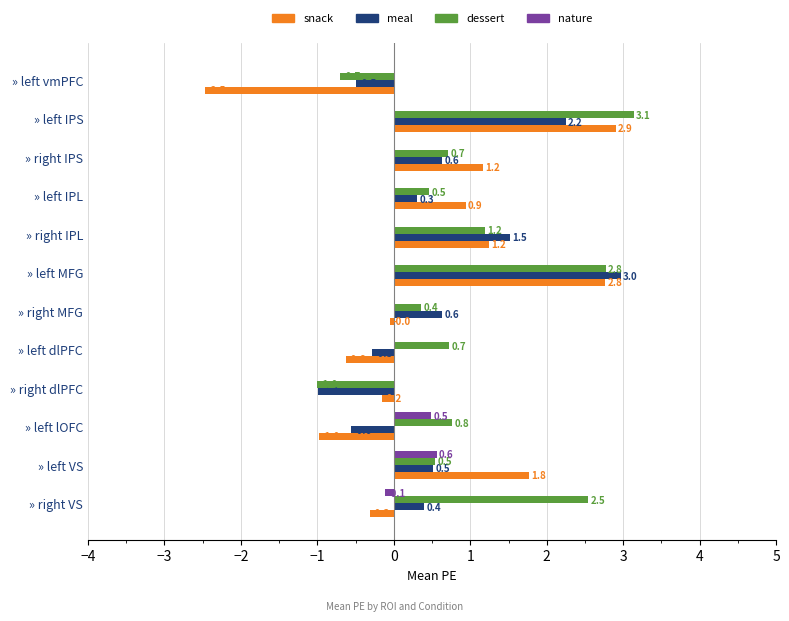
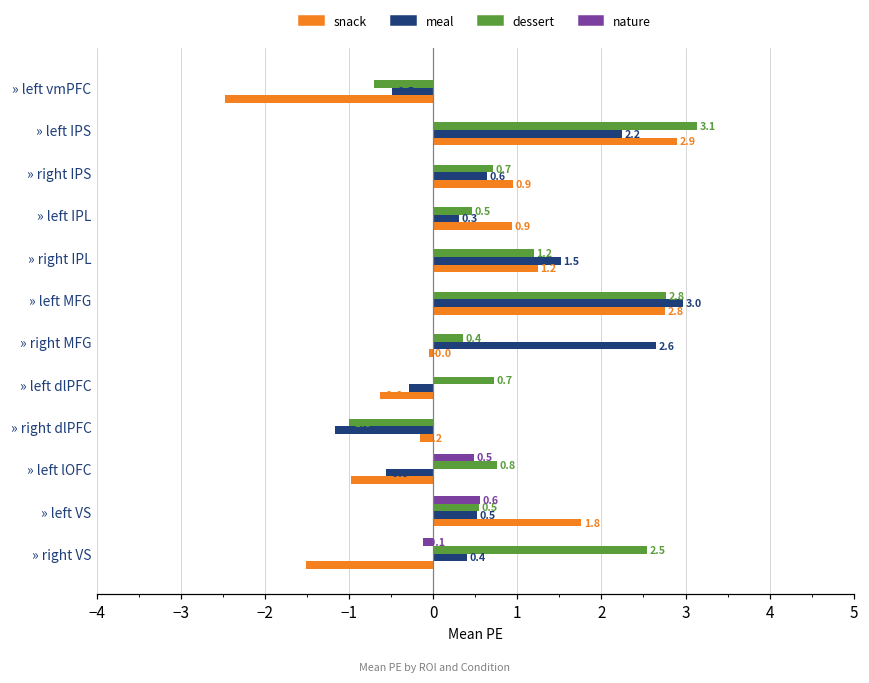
  {
    "snack": {
      "» left IPS": 2.9,
-     "» right IPS": 1.2,
+     "» right IPS": 0.9,
      "» left IPL": 0.9,
      "» right IPL": 1.2,
      "» left MFG": 2.8,
      "» right MFG": -0.0,
      "» right dlPFC": -0.2,
      "» left VS": 1.8,
-     "» right VS": -0.3
+     "» right VS": -1.5
    },
    "meal": {
      "» left IPS": 2.2,
      "» left IPL": 0.3,
      "» right IPL": 1.5,
      "» left MFG": 3.0,
-     "» right MFG": 0.6,
-     "» right dlPFC": -1.0,
+     "» right MFG": 2.6,
+     "» right dlPFC": -1.2,
      "» right VS": 0.4
    },
    "dessert": {
      "» left IPS": 3.1,
      "» left IPL": 0.5,
      "» right IPL": 1.2,
      "» left MFG": 2.8,
      "» right MFG": 0.4,
      "» left dlPFC": 0.7,
      "» left lOFC": 0.8,
      "» right VS": 2.5
    },
    "nature": {
      "» left lOFC": 0.5,
      "» right VS": -0.1
    }
  }
